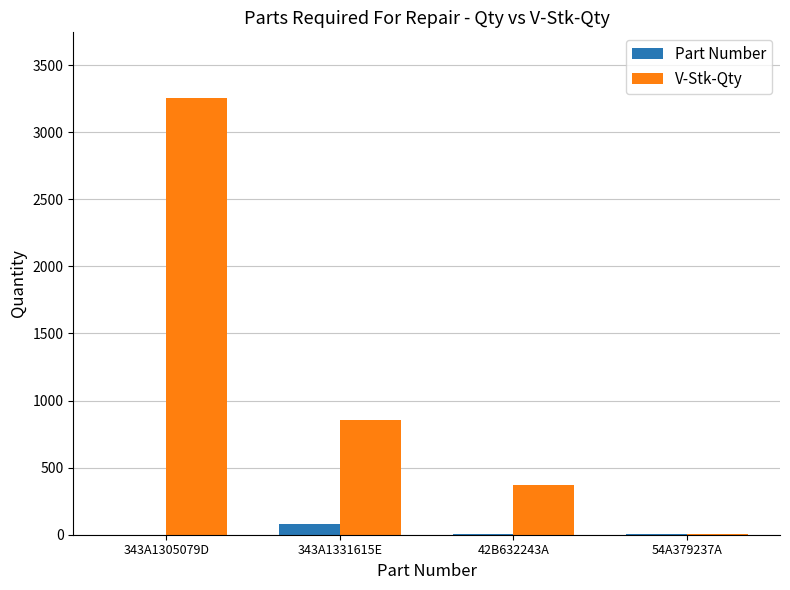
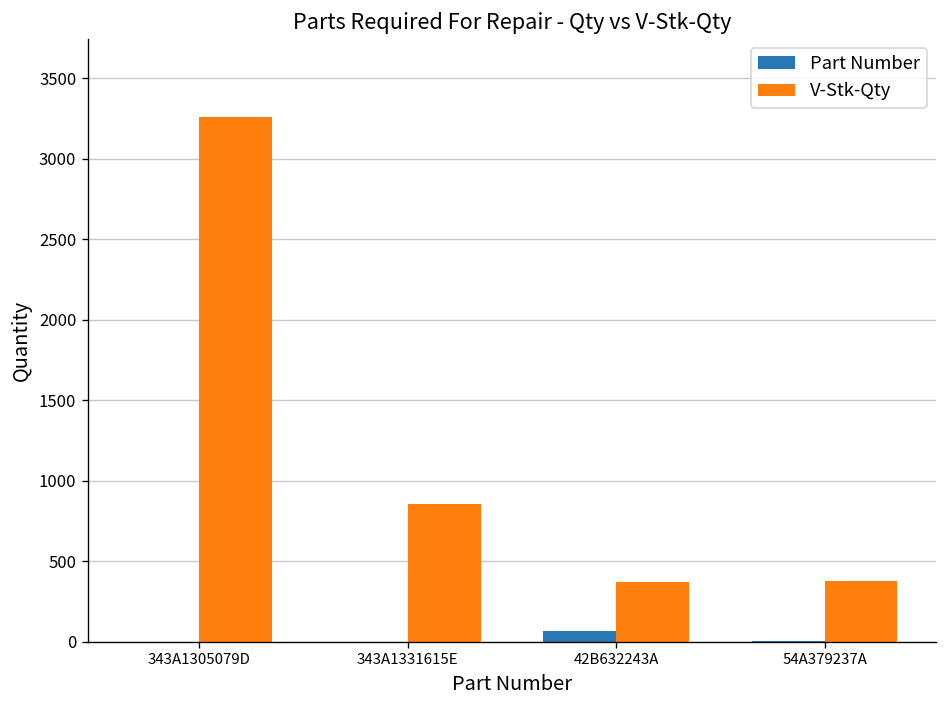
  {
    "Part Number": {
-     "343A1331615E": 80,
-     "42B632243A": 0
+     "343A1331615E": 0,
+     "42B632243A": 60
    },
    "V-Stk-Qty": {
      "343A1305079D": 3260,
      "343A1331615E": 860,
      "42B632243A": 370,
-     "54A379237A": 0
+     "54A379237A": 380
    }
  }
